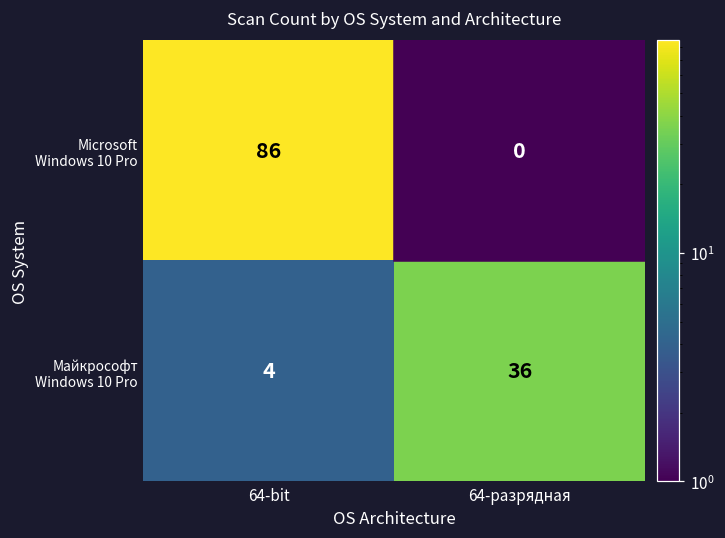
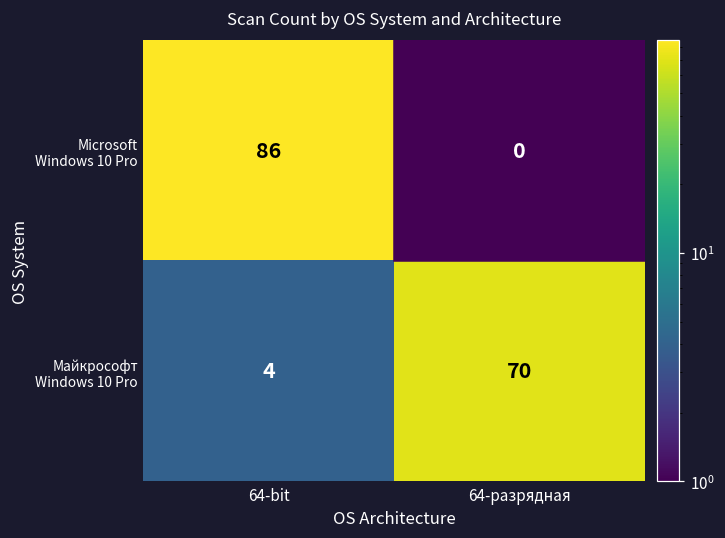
  {
    "Microsoft Windows 10 Pro": {
      "64-bit": 86
    },
    "Майкрософт Windows 10 Pro": {
      "64-bit": 4,
-     "64-разрядная": 36
+     "64-разрядная": 70
    }
  }
